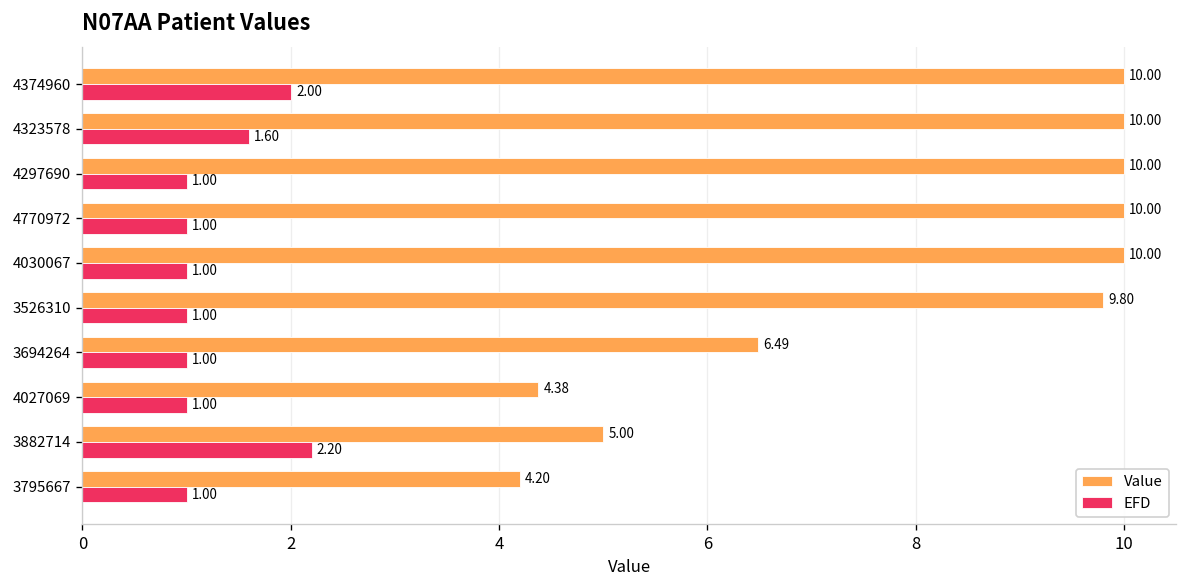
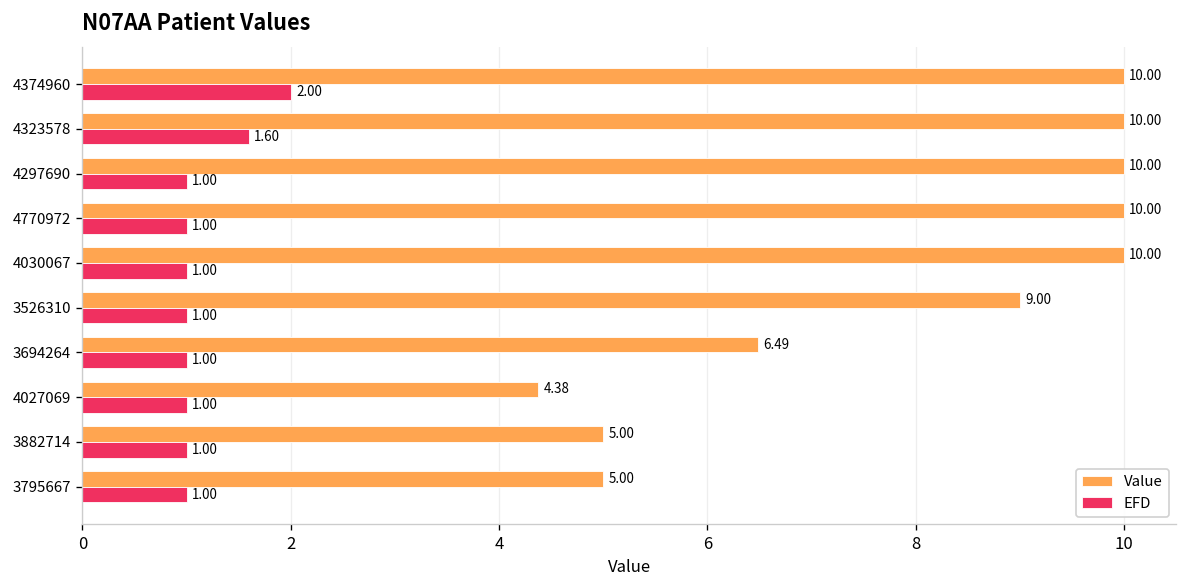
  {
    "Value": {
      "4374960": 10.00,
      "4323578": 10.00,
      "4297690": 10.00,
      "4770972": 10.00,
      "4030067": 10.00,
-     "3526310": 9.80,
+     "3526310": 9.00,
      "3694264": 6.49,
      "4027069": 4.38,
      "3882714": 5.00,
-     "3795667": 4.20
+     "3795667": 5.00
    },
    "EFD": {
      "4374960": 2.00,
      "4323578": 1.60,
      "4297690": 1.00,
      "4770972": 1.00,
      "4030067": 1.00,
      "3526310": 1.00,
      "3694264": 1.00,
      "4027069": 1.00,
-     "3882714": 2.20,
+     "3882714": 1.00,
      "3795667": 1.00
    }
  }
